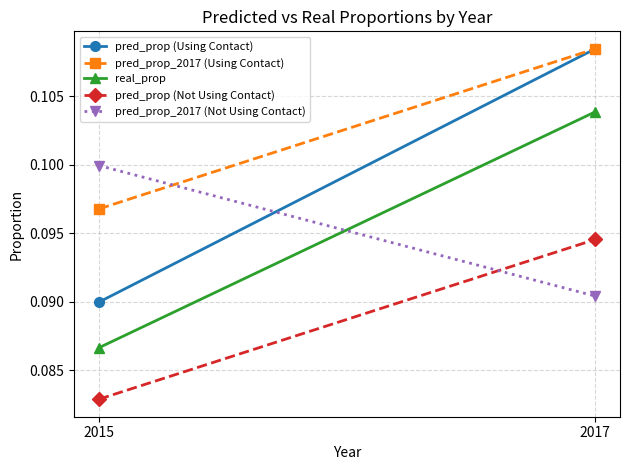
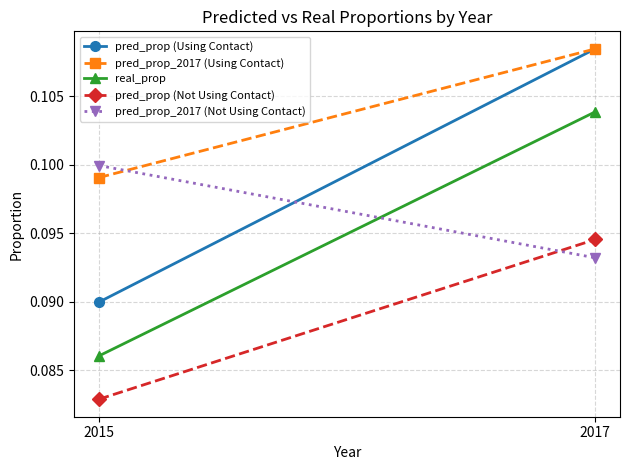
  {
    "pred_prop (Using Contact)": {
      "2015": 0.0900
    },
    "pred_prop_2017 (Using Contact)": {
-     "2015": 0.0968
+     "2015": 0.0991
    },
    "real_prop": {
-     "2015": 0.0866,
+     "2015": 0.0860,
      "2017": 0.1039
    },
    "pred_prop (Not Using Contact)": {
      "2015": 0.0829,
      "2017": 0.0945
    },
    "pred_prop_2017 (Not Using Contact)": {
      "2015": 0.0999,
-     "2017": 0.0904
+     "2017": 0.0932
    }
  }
